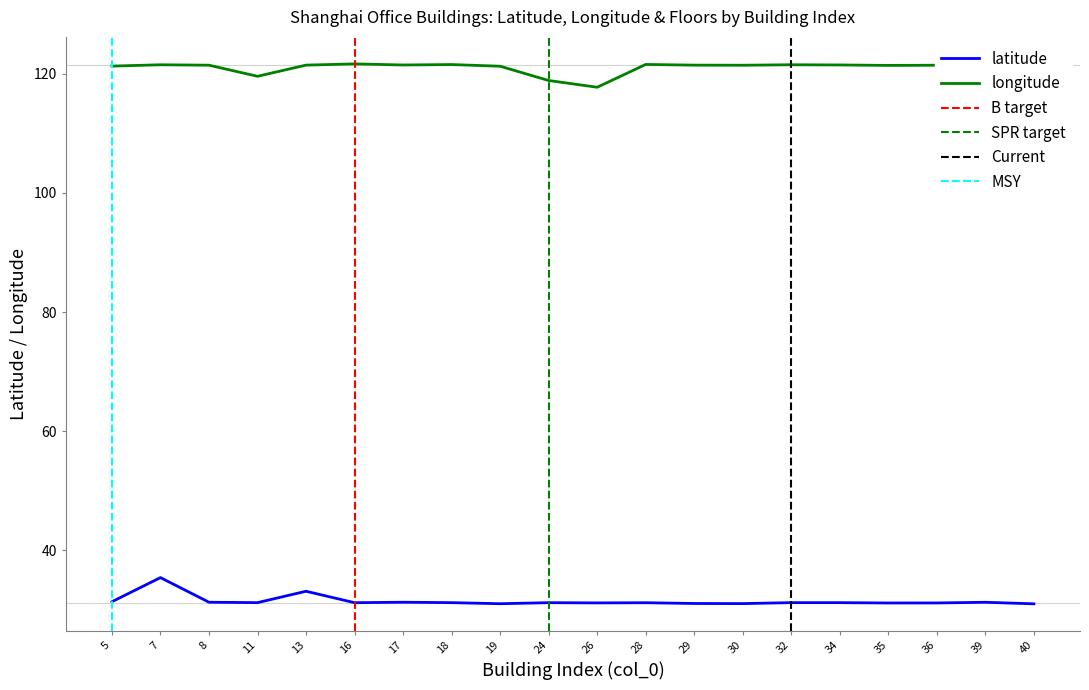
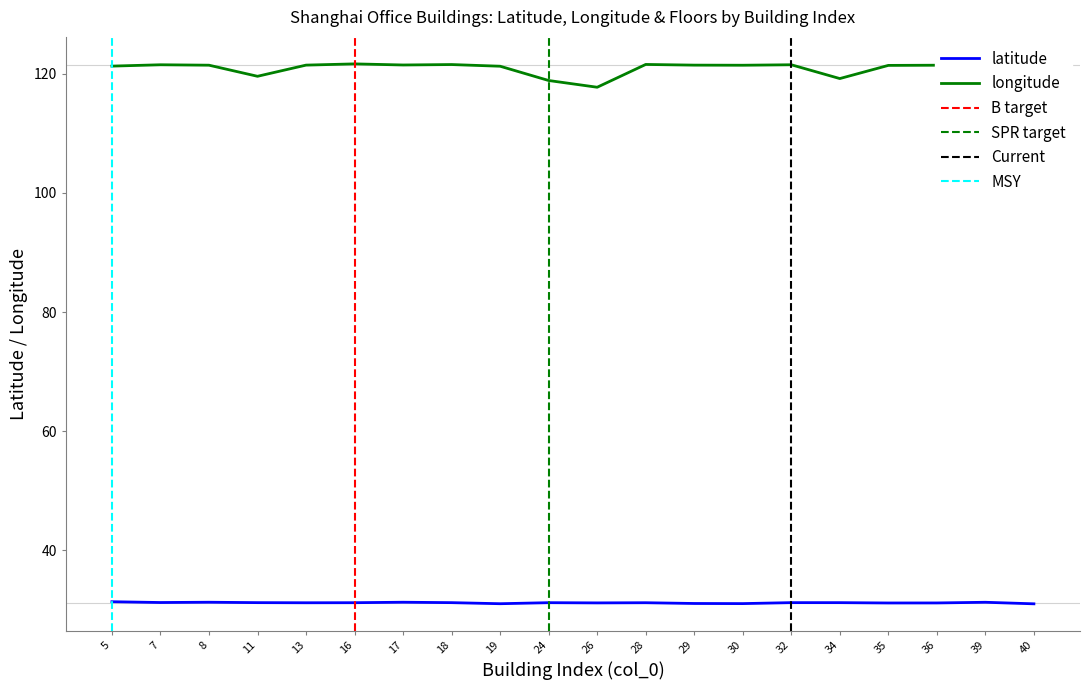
  {
    "latitude": {
      "5": 31,
-     "7": 35,
+     "7": 31,
      "8": 31,
      "11": 31,
-     "13": 33,
+     "13": 31,
      "16": 31,
      "17": 31,
      "18": 31,
      "19": 31,
      "24": 31,
      "26": 31,
      "28": 31,
      "29": 31,
      "30": 31,
      "32": 31,
      "34": 31,
      "35": 31,
      "36": 31,
      "39": 31,
      "40": 31
    },
    "longitude": {
      "5": 121,
      "7": 121,
      "8": 121,
      "11": 120,
      "13": 121,
      "16": 122,
      "17": 121,
      "18": 122,
      "19": 121,
      "24": 119,
      "26": 118,
      "28": 122,
      "29": 121,
      "30": 121,
      "32": 121,
-     "34": 121,
+     "34": 119,
      "35": 121
    }
  }
